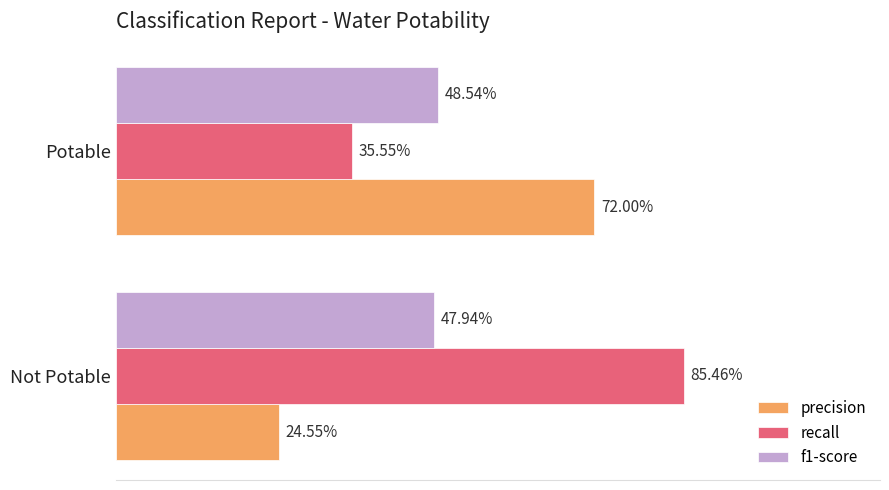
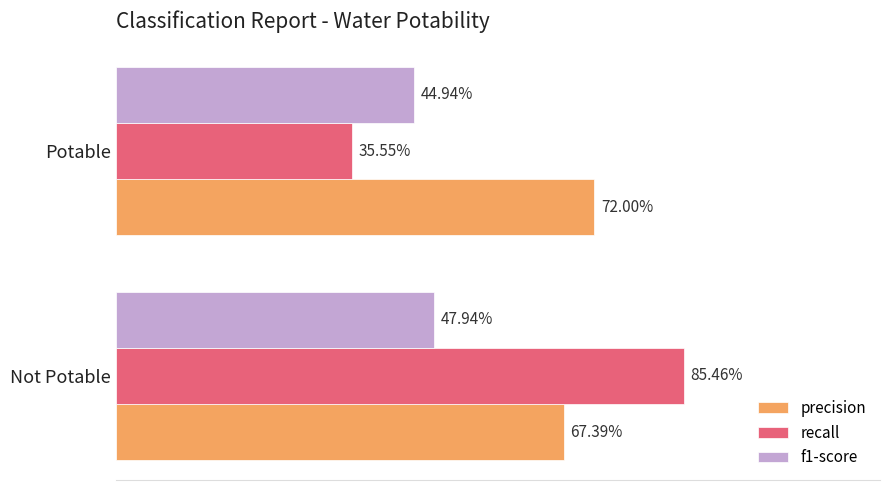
  {
    "precision": {
      "Potable": "72.00%",
-     "Not Potable": "24.55%"
+     "Not Potable": "67.39%"
    },
    "recall": {
      "Potable": "35.55%",
      "Not Potable": "85.46%"
    },
    "f1-score": {
-     "Potable": "48.54%",
+     "Potable": "44.94%",
      "Not Potable": "47.94%"
    }
  }
